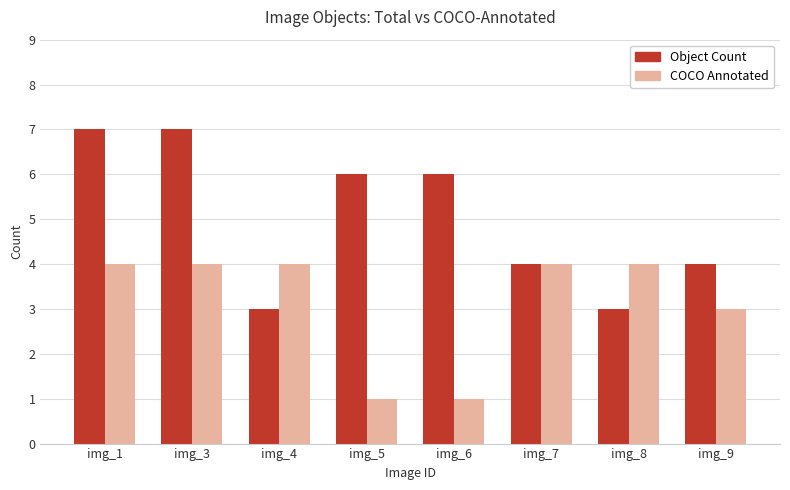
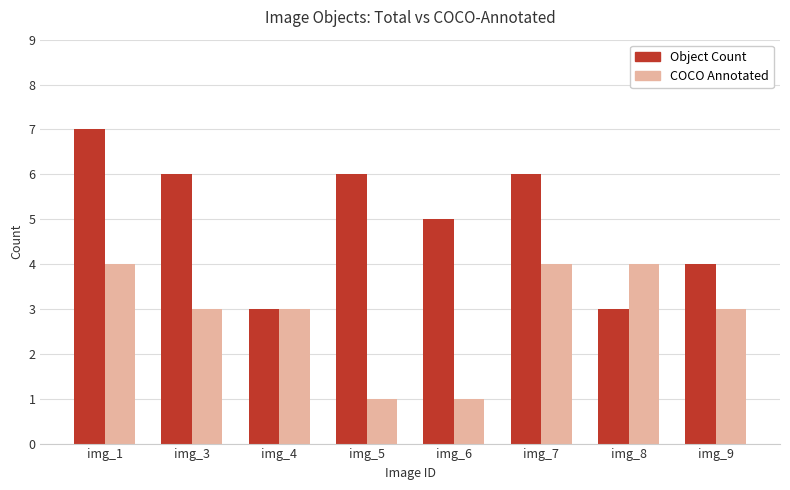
  {
    "Object Count": {
      "img_1": 7,
-     "img_3": 7,
+     "img_3": 6,
      "img_4": 3,
      "img_5": 6,
-     "img_6": 6,
-     "img_7": 4,
+     "img_6": 5,
+     "img_7": 6,
      "img_8": 3,
      "img_9": 4
    },
    "COCO Annotated": {
      "img_1": 4,
-     "img_3": 4,
-     "img_4": 4,
+     "img_3": 3,
+     "img_4": 3,
      "img_5": 1,
      "img_6": 1,
      "img_7": 4,
      "img_8": 4,
      "img_9": 3
    }
  }
